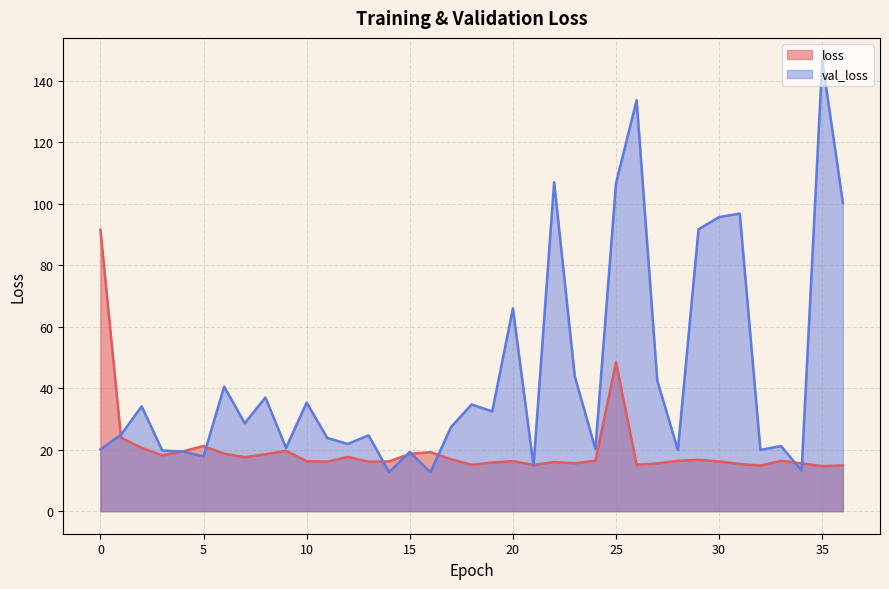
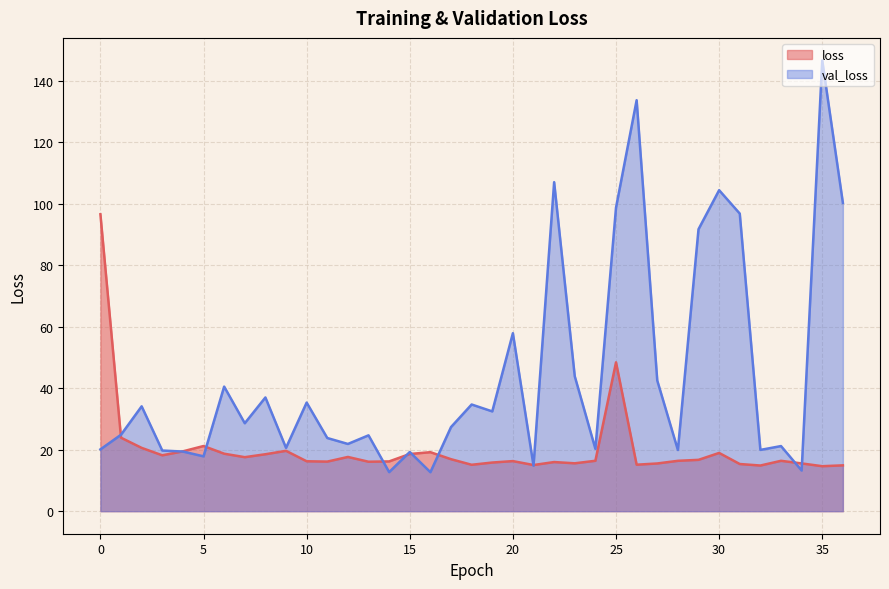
  {
    "loss": {
-     "0": 92,
+     "0": 97,
      "5": 21,
      "10": 16,
      "20": 16,
      "25": 48,
-     "30": 16,
+     "30": 19,
      "35": 15
    },
    "val_loss": {
      "0": 20,
      "5": 18,
      "10": 35,
-     "20": 66,
-     "25": 107,
-     "30": 96
+     "20": 58,
+     "25": 99,
+     "30": 104
    }
  }
